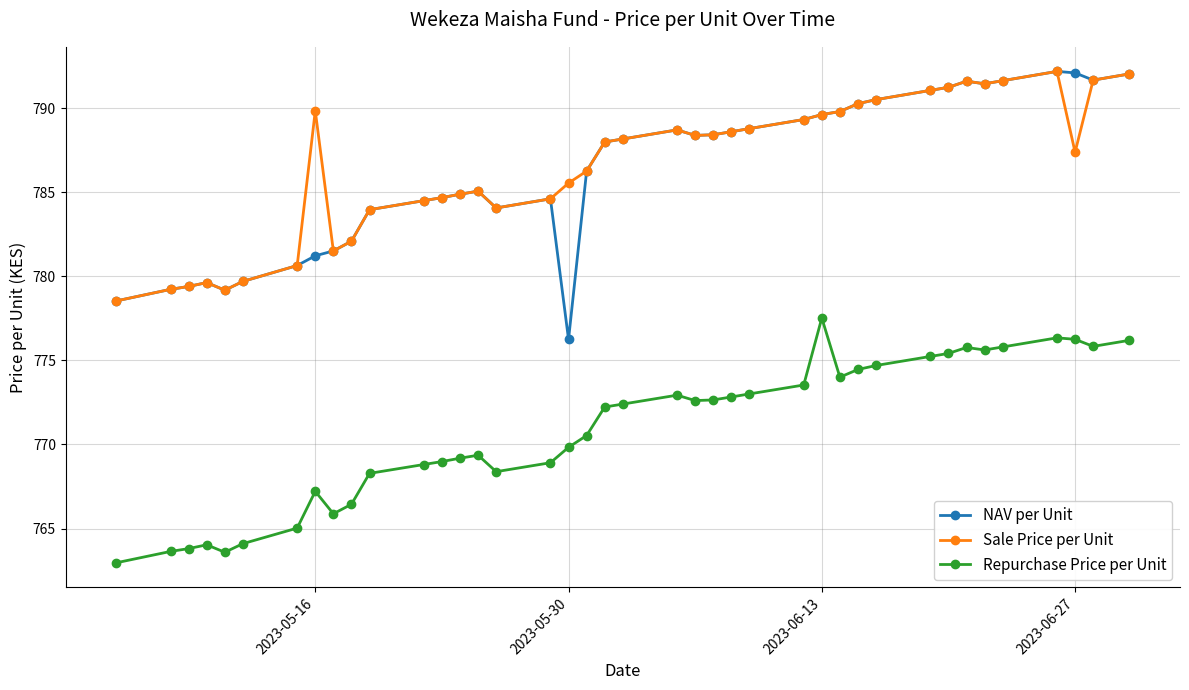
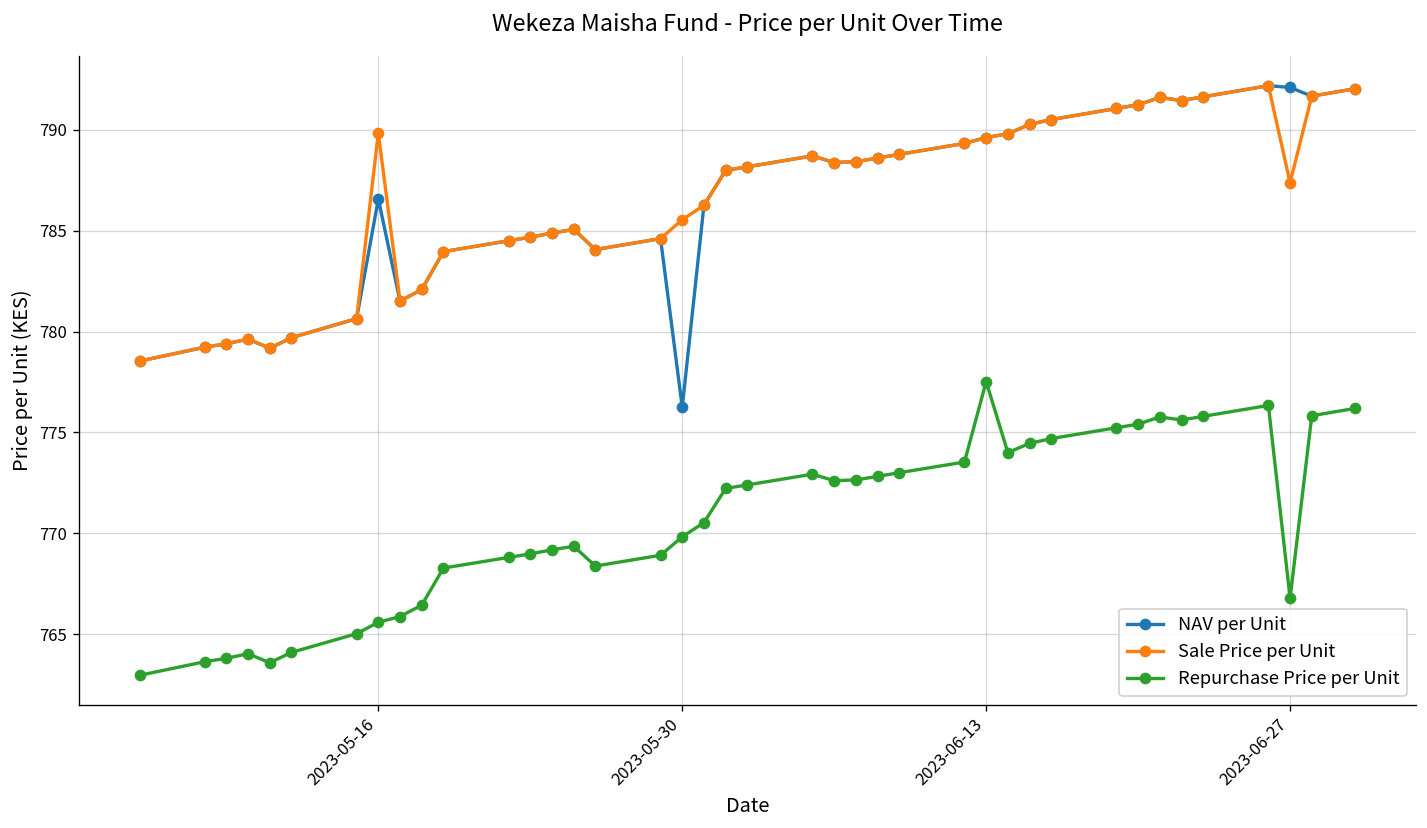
  {
    "NAV per Unit": {
-     "2023-05-16": 781.2,
+     "2023-05-16": 786.6,
      "2023-05-30": 776.2,
      "2023-06-27": 792.1
    },
    "Sale Price per Unit": {
      "2023-05-16": 789.8,
      "2023-05-30": 785.5,
      "2023-06-27": 787.4
    },
    "Repurchase Price per Unit": {
-     "2023-05-16": 767.2,
+     "2023-05-16": 765.6,
      "2023-05-30": 769.8,
      "2023-06-13": 777.5,
-     "2023-06-27": 776.3
+     "2023-06-27": 766.8
    }
  }
